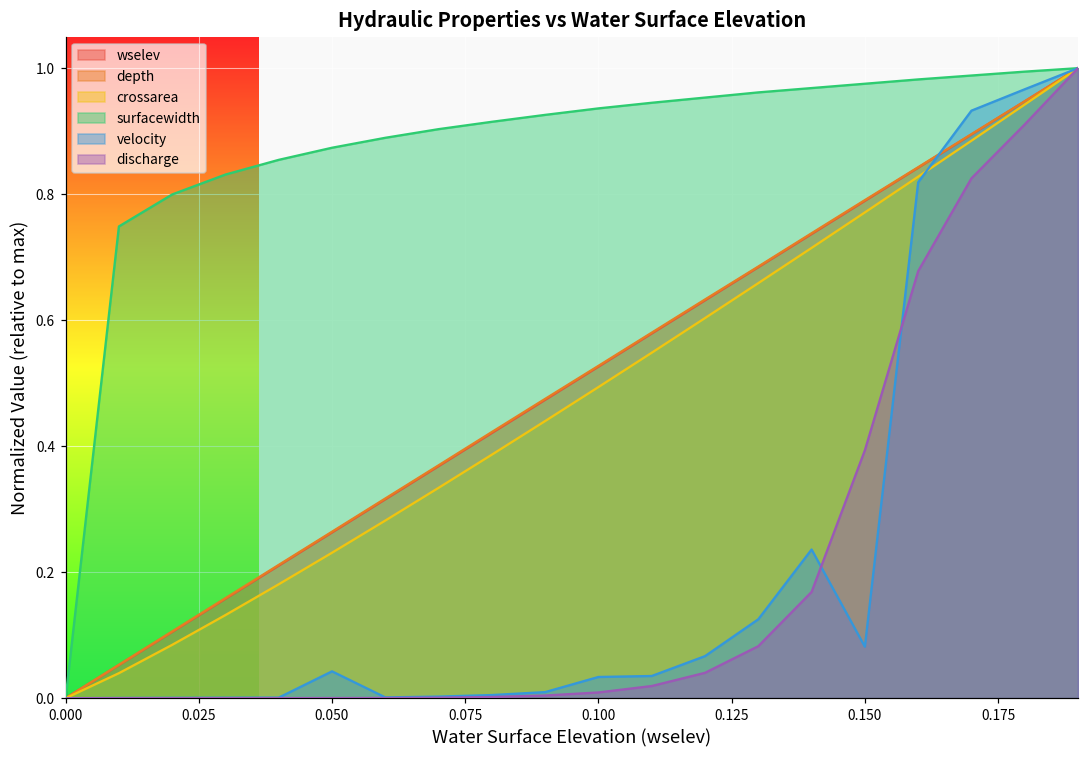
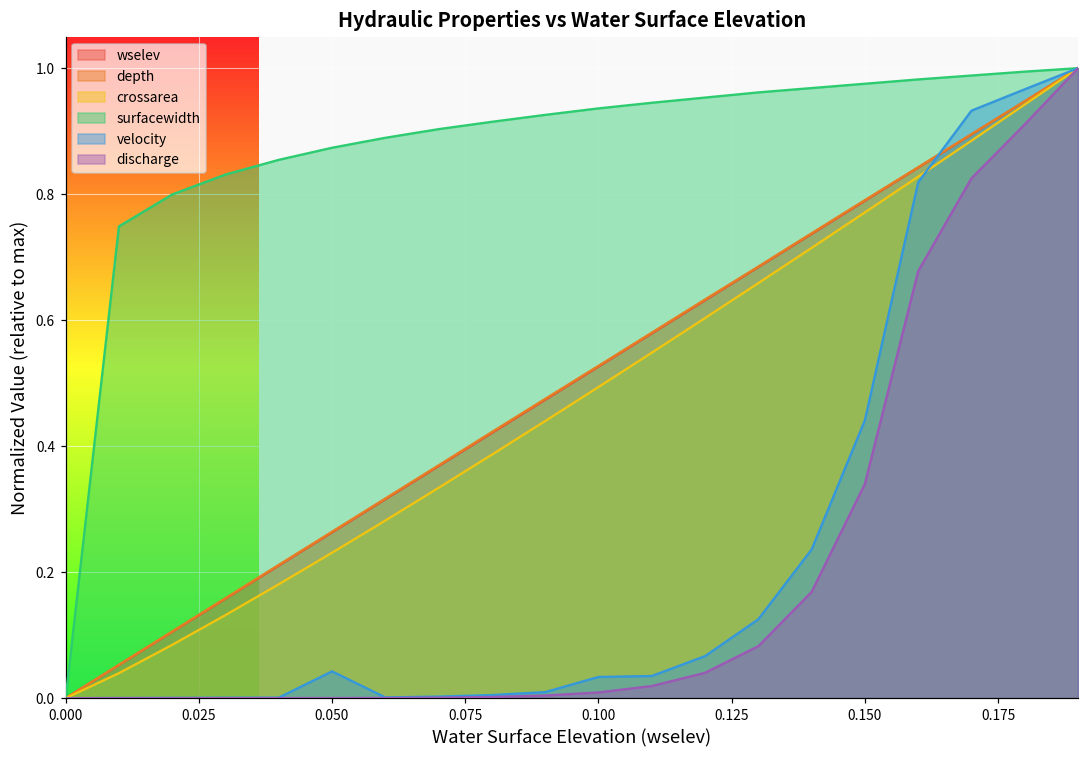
  {
    "surfacewidth": {
      "0.050": 0.87,
      "0.100": 0.94,
      "0.150": 0.98
    },
    "velocity": {
      "0.050": 0.04,
      "0.100": 0.03,
-     "0.150": 0.08
+     "0.150": 0.44
    },
    "discharge": {
      "0.050": 0.00,
      "0.100": 0.01,
-     "0.150": 0.39
+     "0.150": 0.34
    }
  }
